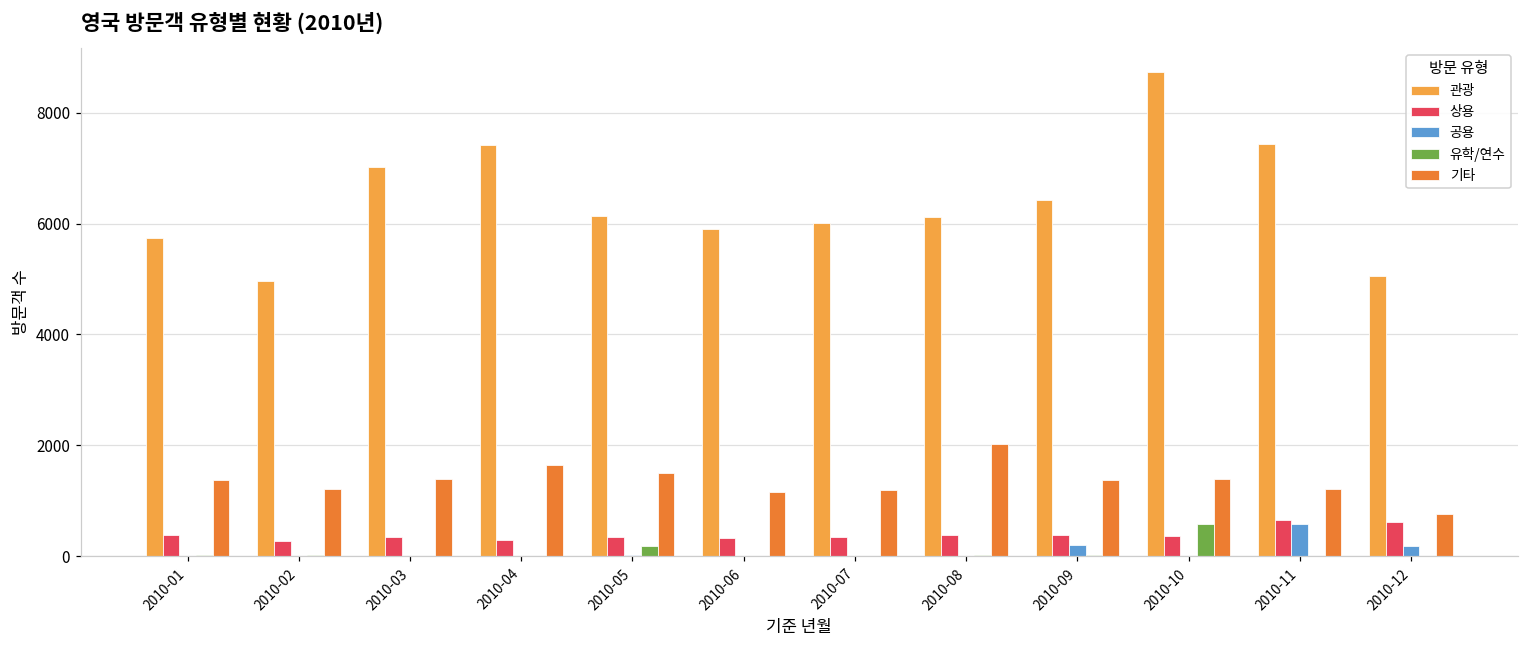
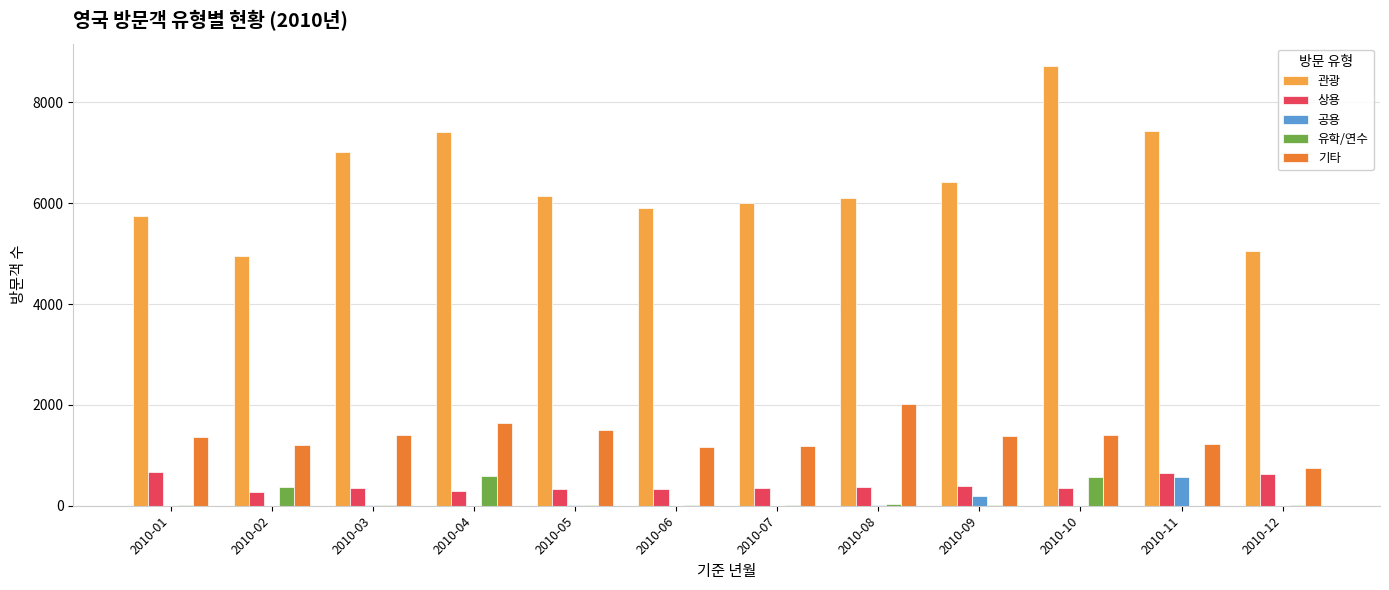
  {
    "상용": {
-     "2010-01": 400,
+     "2010-01": 700,
      "2010-02": 300,
      "2010-03": 300,
      "2010-04": 300,
      "2010-05": 300,
      "2010-06": 300,
      "2010-07": 400,
      "2010-08": 400,
      "2010-09": 400,
      "2010-10": 400,
      "2010-11": 700,
      "2010-12": 600
    },
    "공용": {
      "2010-09": 200,
      "2010-11": 600,
-     "2010-12": 200
+     "2010-12": 0
    },
    "유학/연수": {
-     "2010-02": 0,
-     "2010-04": 0,
-     "2010-05": 200,
+     "2010-02": 400,
+     "2010-04": 600,
+     "2010-05": 0,
      "2010-10": 600
    }
  }
